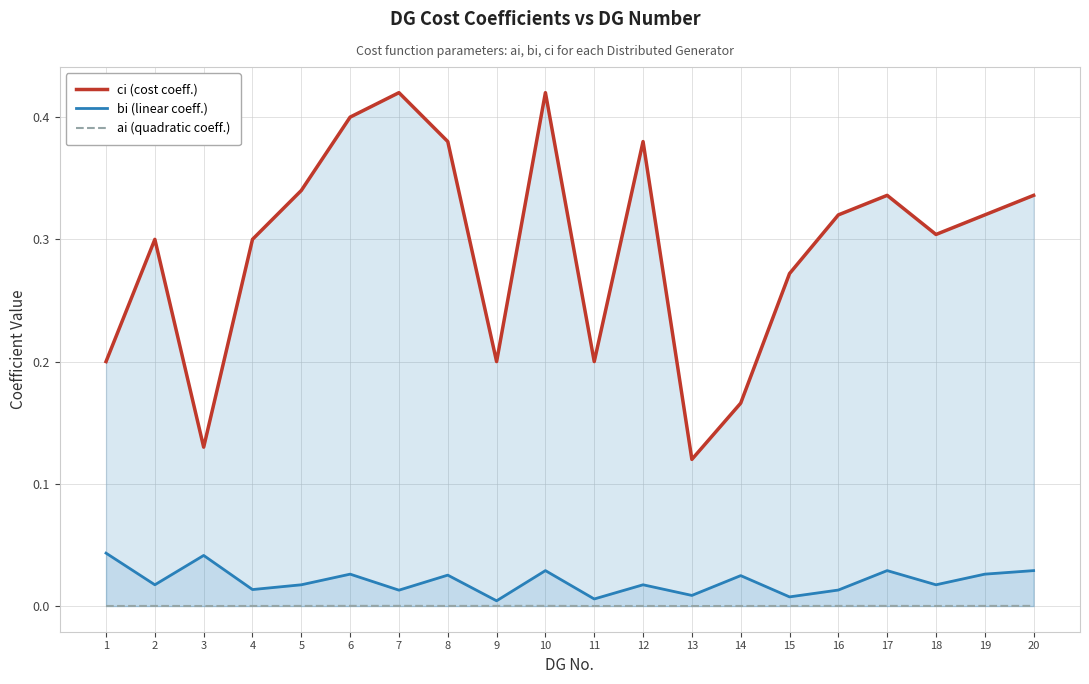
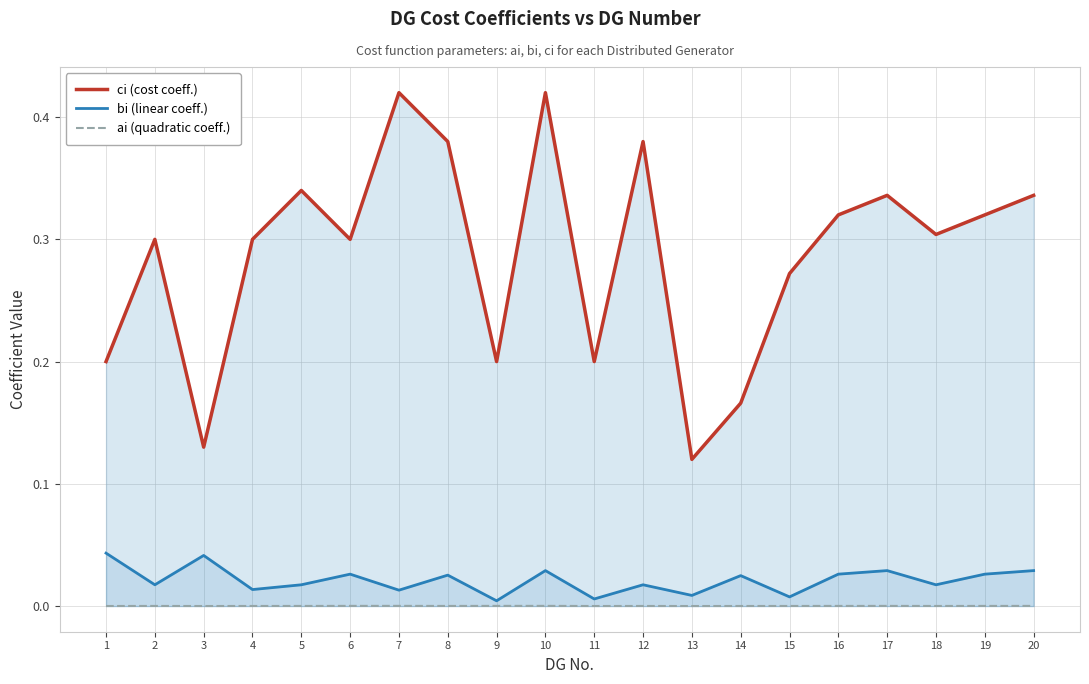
  {
    "ci (cost coeff.)": {
      "1": 0.2,
      "2": 0.3,
      "3": 0.130,
      "4": 0.3,
      "5": 0.340,
-     "6": 0.4,
+     "6": 0.3,
      "7": 0.420,
      "8": 0.380,
      "9": 0.2,
      "10": 0.420,
      "11": 0.2,
      "12": 0.380,
      "13": 0.120,
      "14": 0.166,
      "15": 0.272,
      "16": 0.320,
      "17": 0.336,
      "18": 0.304,
      "19": 0.320,
      "20": 0.336
    },
    "bi (linear coeff.)": {
      "1": 0.043,
      "2": 0.017,
      "3": 0.041,
      "4": 0.014,
      "5": 0.017,
      "6": 0.026,
      "7": 0.013,
      "8": 0.025,
      "9": 0.004,
      "10": 0.029,
      "11": 0.006,
      "12": 0.017,
      "13": 0.009,
      "14": 0.025,
      "15": 0.008,
-     "16": 0.013,
+     "16": 0.026,
      "17": 0.029,
      "18": 0.017,
      "19": 0.026,
      "20": 0.029
    },
    "ai (quadratic coeff.)": {
      "1": 0.000,
      "2": 0.000,
      "3": 0.000,
      "4": 0.000,
      "5": 0.000,
      "6": 0.000,
      "7": 0.000,
      "8": 0.000,
      "9": 0.000,
      "10": 0.000,
      "11": 0.000,
      "12": 0.000,
      "13": 0.000,
      "14": 0.000,
      "15": 0.000,
      "16": 0.000,
      "17": 0.000,
      "18": 0.000,
      "19": 0.000,
      "20": 0.000
    }
  }
